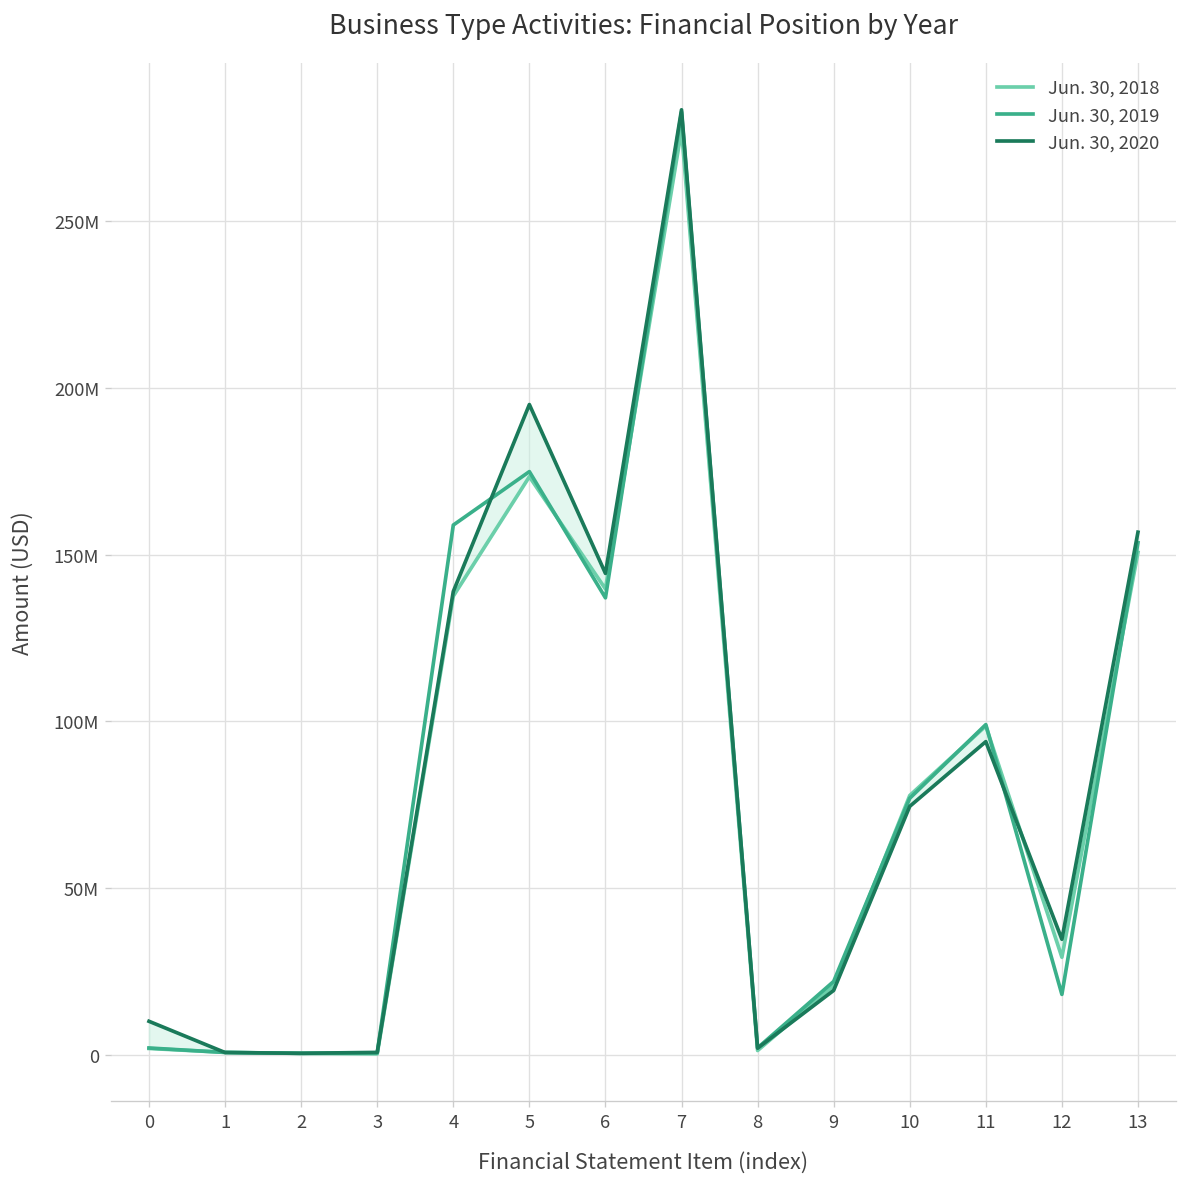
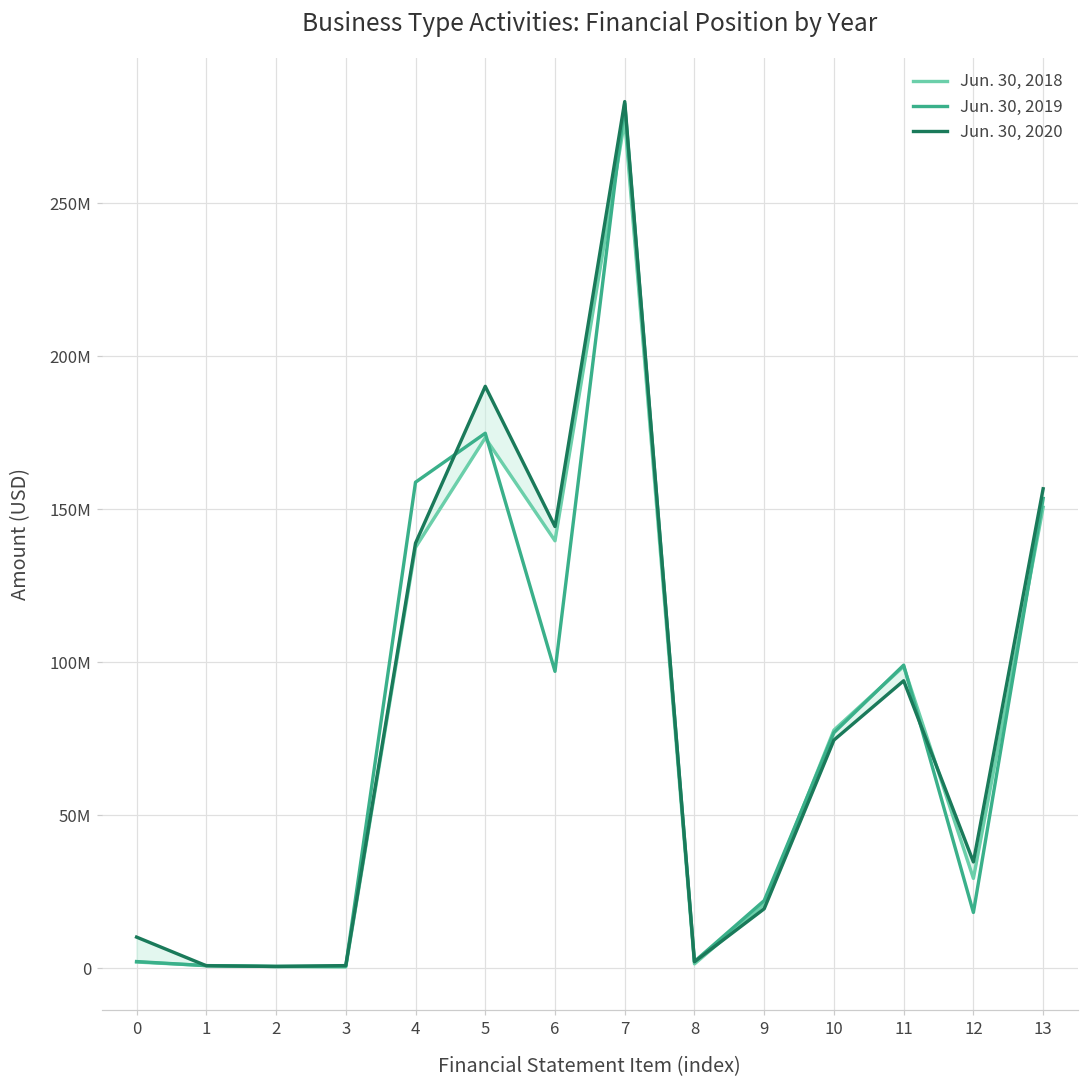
  {
    "Jun. 30, 2018": {
      "4": 138000000,
      "5": 173000000,
      "6": 140000000,
      "7": 277000000,
      "12": 29000000,
      "13": 151000000
    },
    "Jun. 30, 2019": {
      "4": 159000000,
      "5": 175000000,
-     "6": 137000000,
+     "6": 97000000,
      "9": 22000000,
      "12": 18000000,
      "13": 154000000
    },
    "Jun. 30, 2020": {
-     "5": 195000000,
+     "5": 190000000,
      "9": 19000000,
      "10": 75000000,
      "11": 94000000
    }
  }
